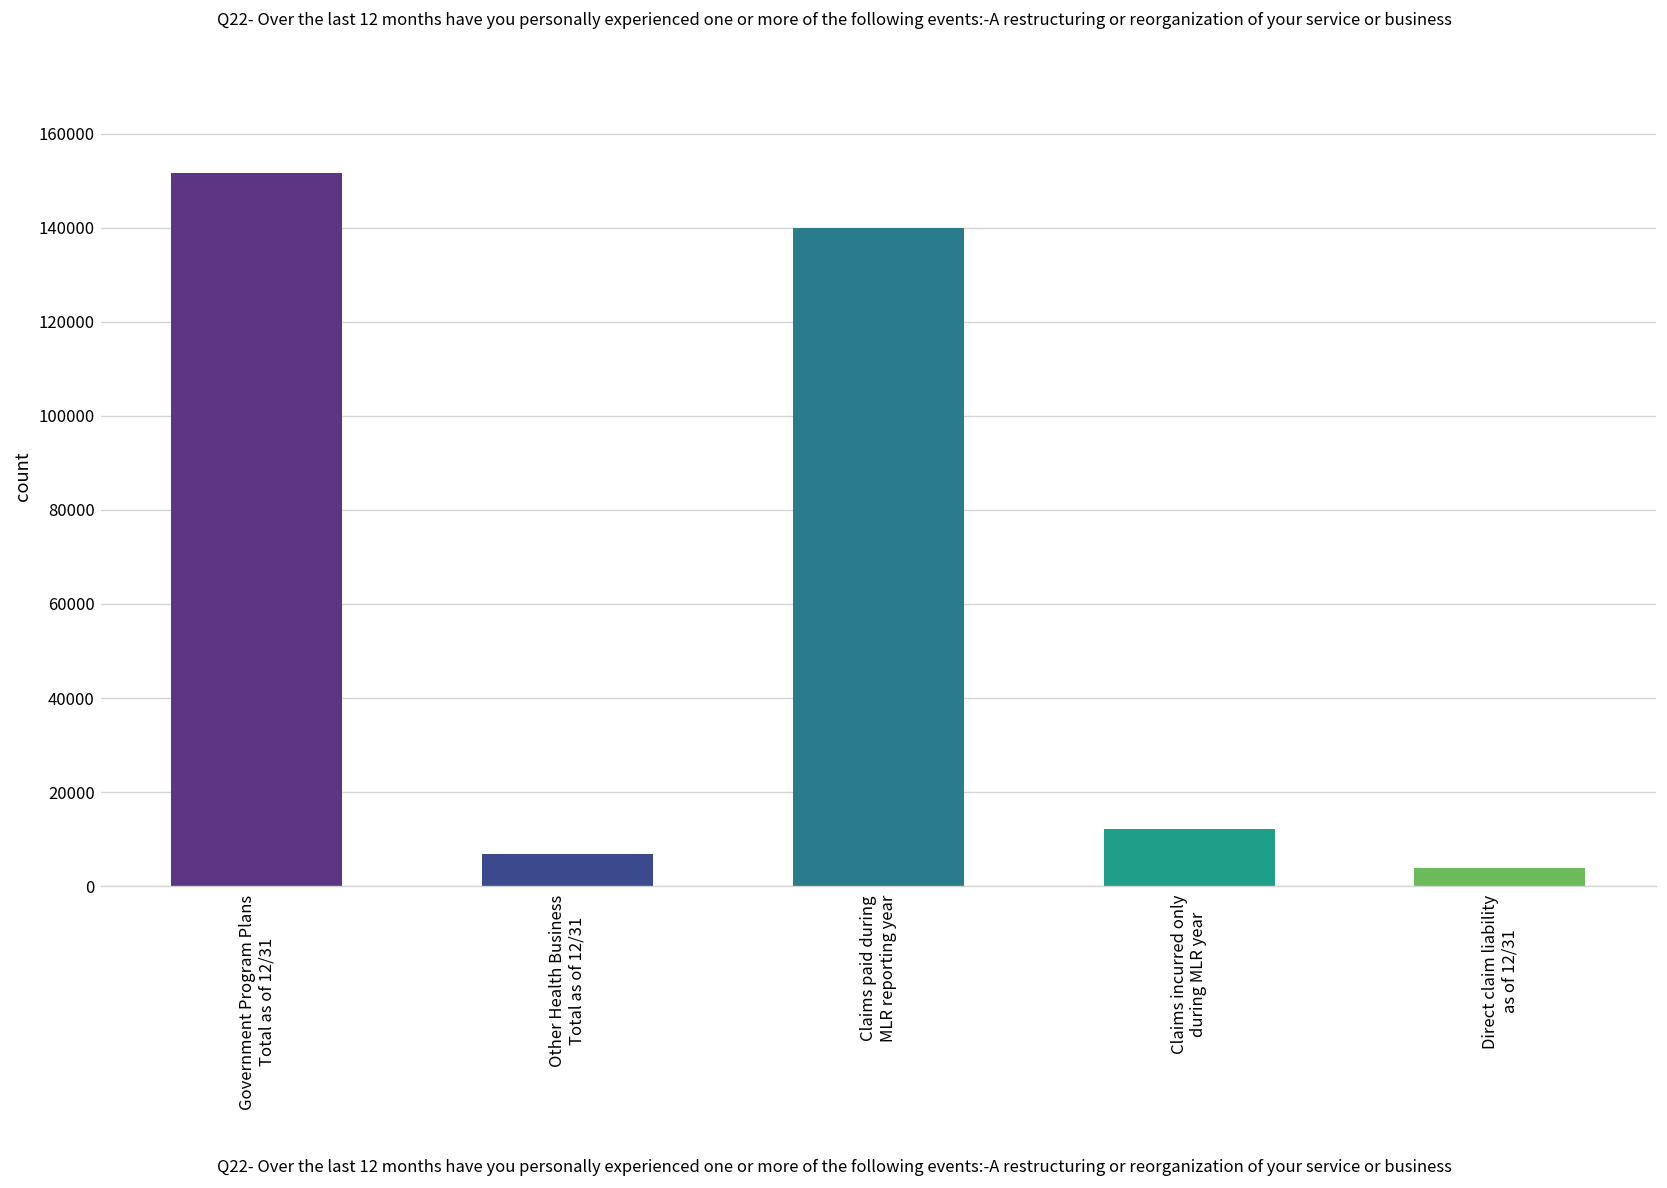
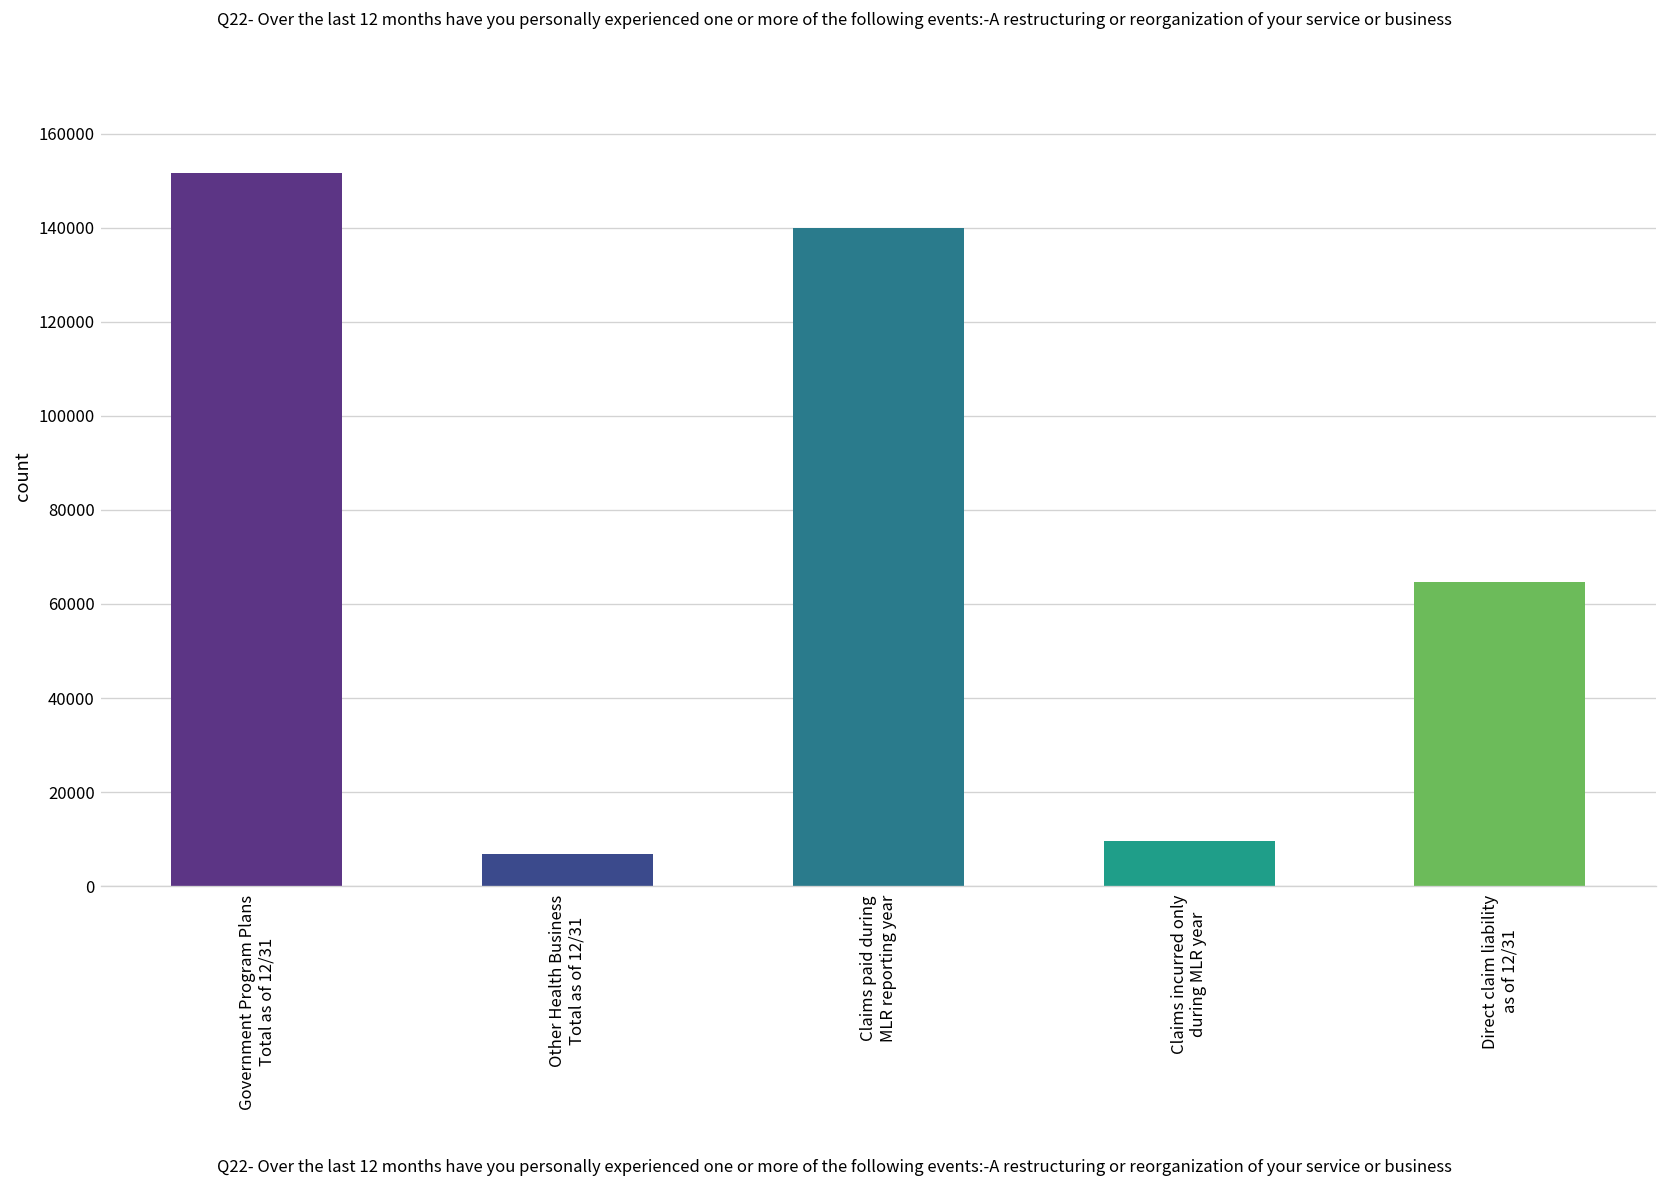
  {
    "Government Program Plans Total as of 12/31": 152000,
    "Other Health Business Total as of 12/31": 7000,
    "Claims paid during MLR reporting year": 140000,
-   "Claims incurred only during MLR year": 12000,
-   "Direct claim liability as of 12/31": 4000
+   "Claims incurred only during MLR year": 10000,
+   "Direct claim liability as of 12/31": 65000
  }
